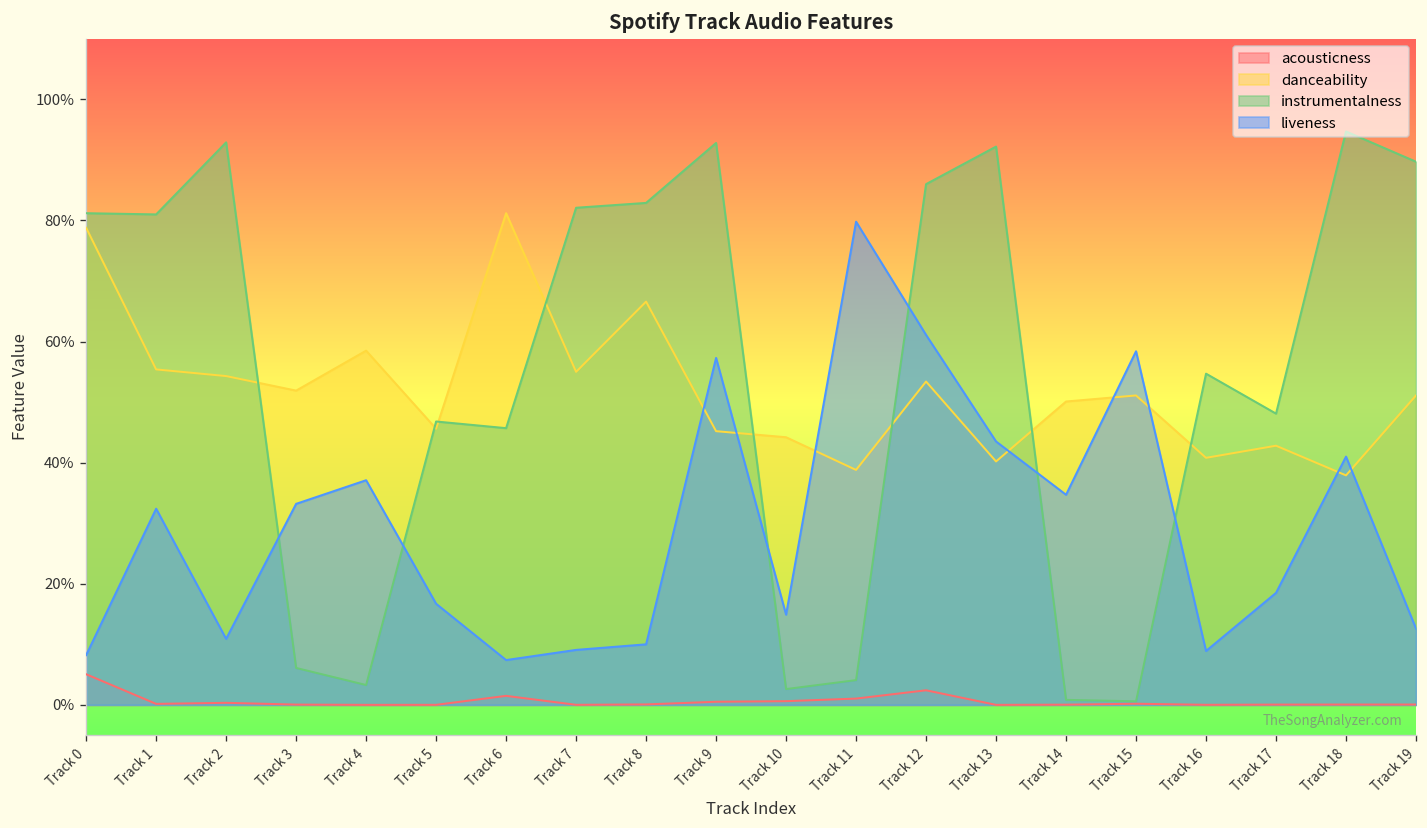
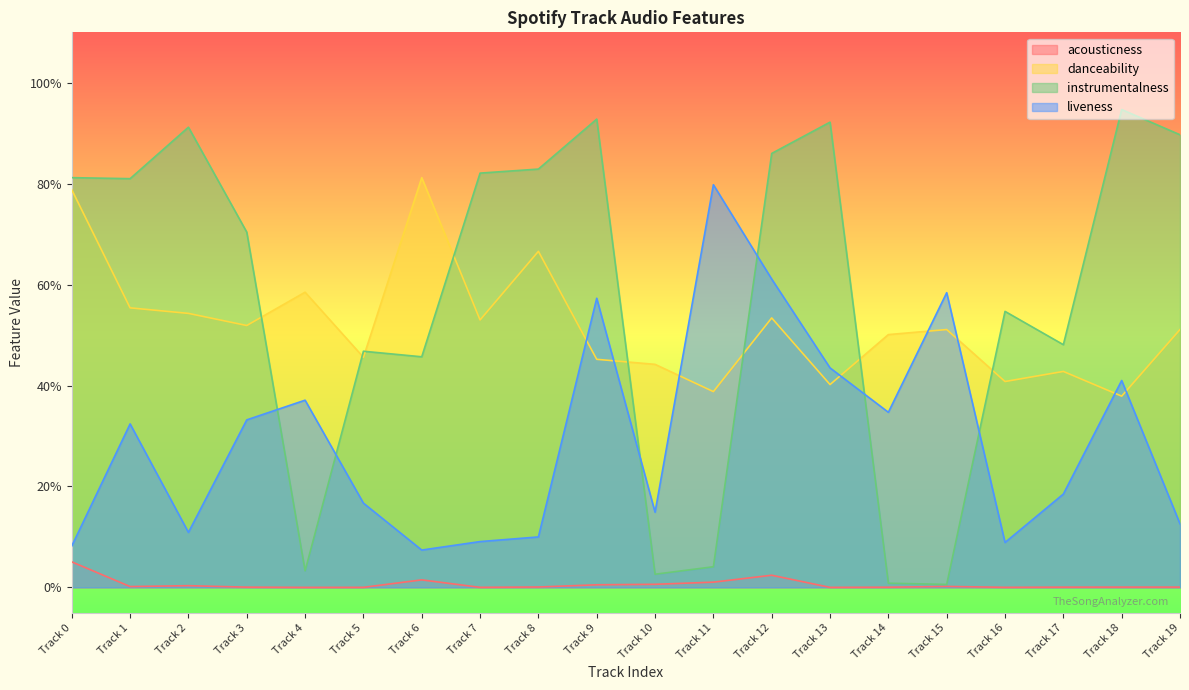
  {
    "acousticness": {
      "Track 0": "5%",
      "Track 1": "0%",
      "Track 2": "0%",
      "Track 3": "0%",
      "Track 4": "0%",
      "Track 5": "0%",
      "Track 6": "1%",
      "Track 7": "0%",
      "Track 8": "0%",
      "Track 9": "1%",
      "Track 10": "1%",
      "Track 11": "1%",
      "Track 12": "2%",
      "Track 13": "0%",
      "Track 14": "0%",
      "Track 16": "0%",
      "Track 17": "0%",
      "Track 18": "0%",
      "Track 19": "0%"
    },
    "danceability": {
      "Track 0": "79%",
      "Track 1": "55%",
      "Track 2": "54%",
      "Track 3": "52%",
      "Track 4": "59%",
      "Track 5": "46%",
      "Track 6": "81%",
-     "Track 7": "55%",
+     "Track 7": "53%",
      "Track 8": "67%",
      "Track 9": "45%",
      "Track 10": "44%",
      "Track 11": "39%",
      "Track 12": "53%",
      "Track 13": "40%",
      "Track 14": "50%",
      "Track 15": "51%",
      "Track 16": "41%",
      "Track 17": "43%",
      "Track 18": "38%",
      "Track 19": "51%"
    },
    "instrumentalness": {
      "Track 0": "81%",
      "Track 1": "81%",
-     "Track 2": "93%",
-     "Track 3": "6%",
+     "Track 2": "91%",
+     "Track 3": "70%",
      "Track 4": "3%",
      "Track 5": "47%",
      "Track 6": "46%",
      "Track 7": "82%",
      "Track 8": "83%",
      "Track 9": "93%",
      "Track 10": "3%",
      "Track 11": "4%",
      "Track 12": "86%",
      "Track 13": "92%",
      "Track 14": "1%",
      "Track 16": "55%",
      "Track 17": "48%",
      "Track 19": "90%"
    },
    "liveness": {
      "Track 0": "8%",
      "Track 1": "32%",
      "Track 2": "11%",
      "Track 3": "33%",
      "Track 4": "37%",
      "Track 5": "17%",
      "Track 6": "7%",
      "Track 7": "9%",
      "Track 8": "10%",
      "Track 9": "57%",
      "Track 10": "15%",
      "Track 11": "80%",
      "Track 12": "61%",
      "Track 13": "44%",
      "Track 14": "35%",
      "Track 15": "58%",
      "Track 16": "9%",
      "Track 17": "19%",
      "Track 18": "41%",
      "Track 19": "13%"
    }
  }
